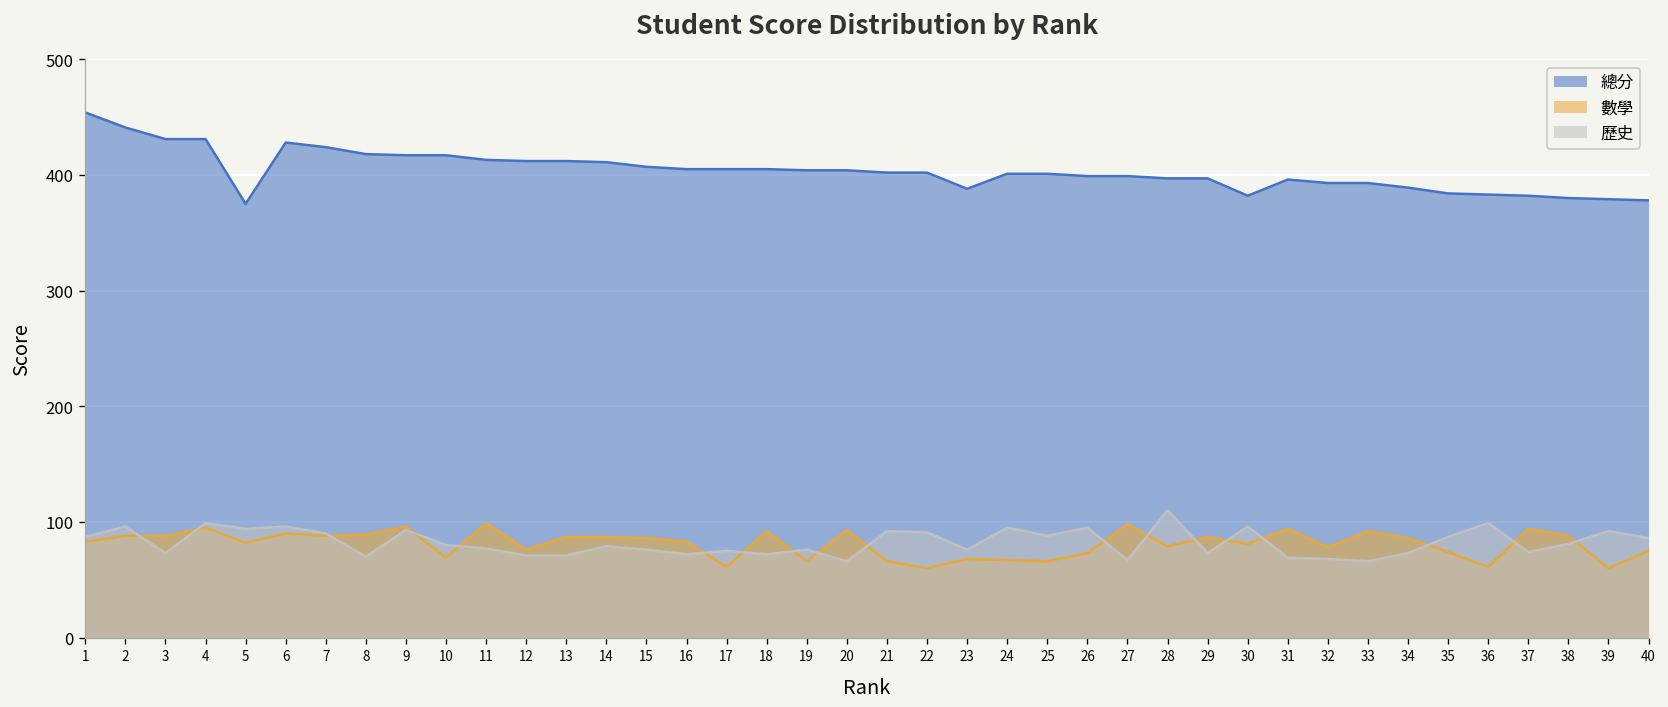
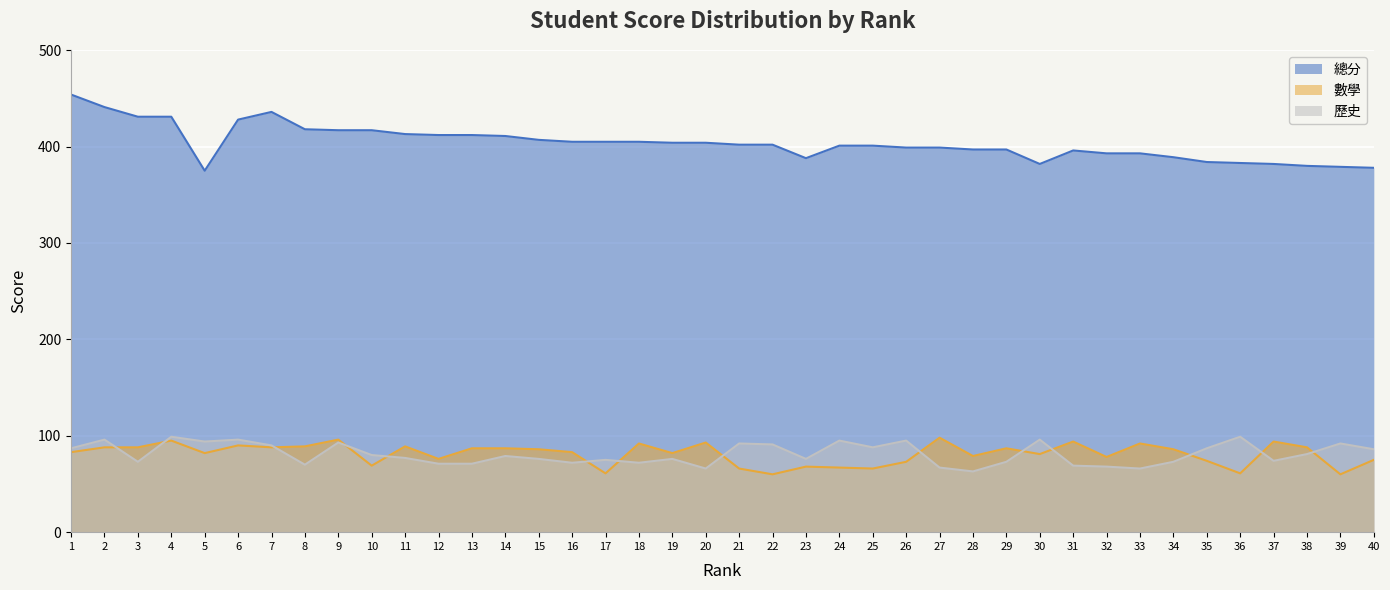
  {
    "總分": {
      "1": 450,
      "2": 440,
      "3": 430,
      "4": 430,
      "5": 380,
      "6": 430,
-     "7": 420,
+     "7": 440,
      "8": 420,
      "9": 420,
      "10": 420,
      "11": 410,
      "12": 410,
      "13": 410,
      "14": 410,
      "15": 410,
      "16": 410,
      "17": 410,
      "18": 410,
      "19": 400,
      "20": 400,
      "21": 400,
      "22": 400,
      "23": 390,
      "24": 400,
      "25": 400,
      "26": 400,
      "27": 400,
      "28": 400,
      "29": 400,
      "30": 380,
      "31": 400,
      "32": 390,
      "33": 390,
      "34": 390,
      "35": 380,
      "36": 380,
      "37": 380,
      "38": 380,
      "39": 380,
      "40": 380
    },
    "數學": {
      "1": 80,
      "2": 90,
      "3": 90,
      "4": 100,
      "5": 80,
      "6": 90,
      "8": 90,
      "9": 100,
      "10": 70,
-     "11": 100,
+     "11": 90,
      "12": 80,
      "13": 90,
      "14": 90,
      "15": 90,
      "16": 80,
      "17": 60,
      "18": 90,
-     "19": 70,
+     "19": 80,
      "20": 90,
      "21": 70,
      "22": 60,
      "23": 70,
      "24": 70,
      "25": 70,
      "26": 70,
      "27": 100,
      "28": 80,
      "29": 90,
      "30": 80,
      "31": 90,
      "32": 80,
      "33": 90,
      "34": 90,
      "35": 70,
      "36": 60,
      "37": 90,
      "38": 90,
      "39": 60,
      "40": 80
    },
    "歷史": {
      "1": 90,
      "2": 100,
      "3": 70,
      "4": 100,
      "5": 90,
      "6": 100,
      "8": 70,
      "9": 90,
      "10": 80,
      "11": 80,
      "12": 70,
      "13": 70,
      "14": 80,
      "15": 80,
      "16": 70,
      "17": 80,
      "18": 70,
      "19": 80,
      "20": 70,
      "21": 90,
      "22": 90,
      "23": 80,
      "24": 100,
      "25": 90,
      "26": 100,
      "27": 70,
-     "28": 110,
+     "28": 60,
      "29": 70,
      "30": 100,
      "31": 70,
      "32": 70,
      "33": 70,
      "34": 70,
      "35": 90,
      "36": 100,
      "37": 70,
      "38": 80,
      "39": 90,
      "40": 90
    }
  }
